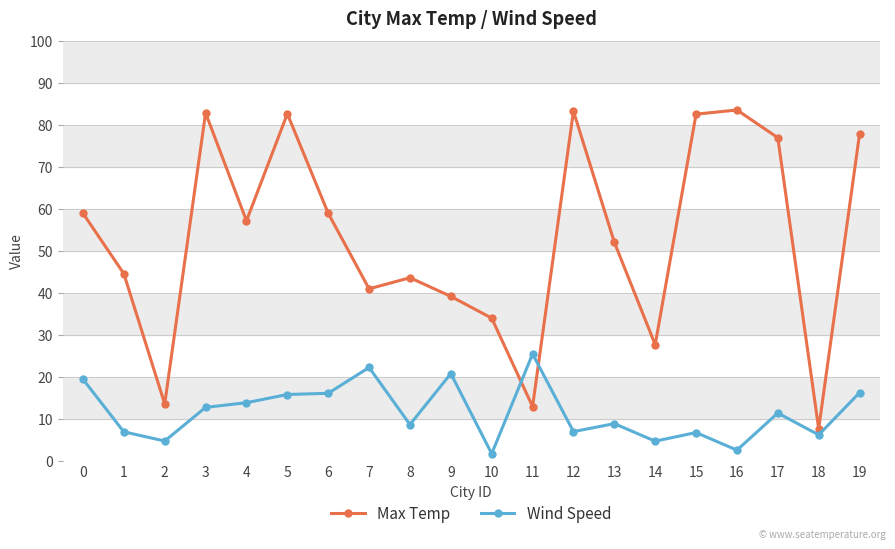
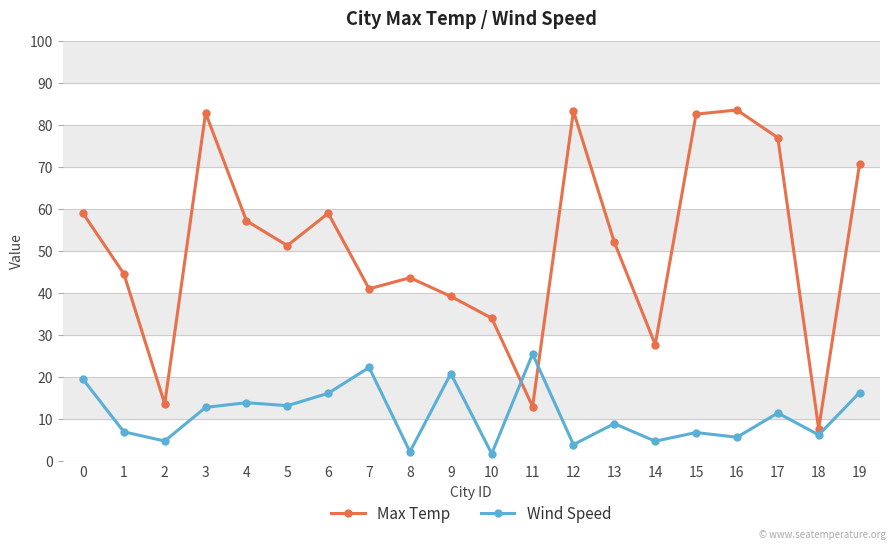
  {
    "Max Temp": {
      "0": 59,
      "1": 45,
      "2": 14,
      "3": 83,
      "4": 57,
-     "5": 83,
+     "5": 51,
      "6": 59,
      "7": 41,
      "8": 44,
      "9": 39,
      "10": 34,
      "11": 13,
      "12": 83,
      "13": 52,
      "14": 28,
      "15": 83,
      "16": 84,
      "17": 77,
      "18": 8,
-     "19": 78
+     "19": 71
    },
    "Wind Speed": {
      "0": 19,
      "1": 7,
      "2": 5,
      "3": 13,
      "4": 14,
-     "5": 16,
+     "5": 13,
      "6": 16,
      "7": 22,
-     "8": 9,
+     "8": 2,
      "9": 21,
      "10": 2,
      "11": 25,
-     "12": 7,
+     "12": 4,
      "13": 9,
      "14": 5,
      "15": 7,
-     "16": 3,
+     "16": 6,
      "17": 11,
      "18": 6,
      "19": 16
    }
  }
